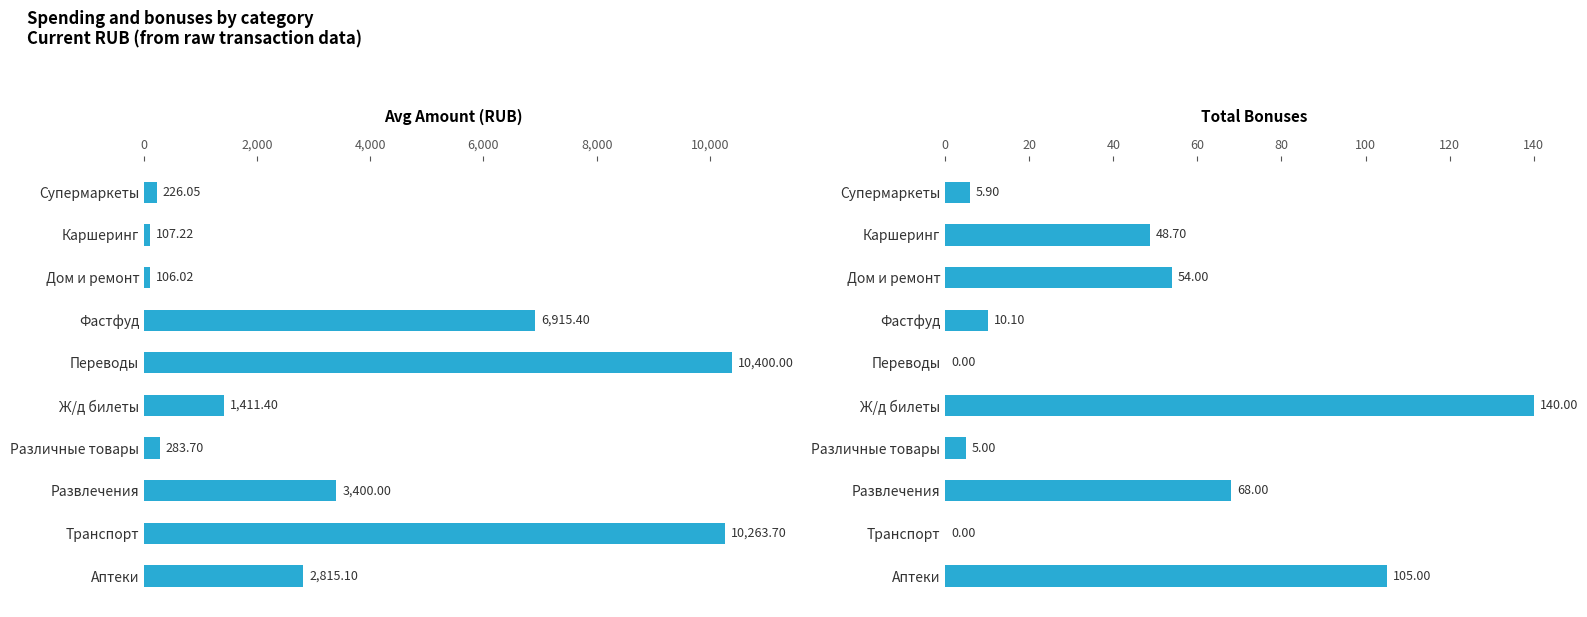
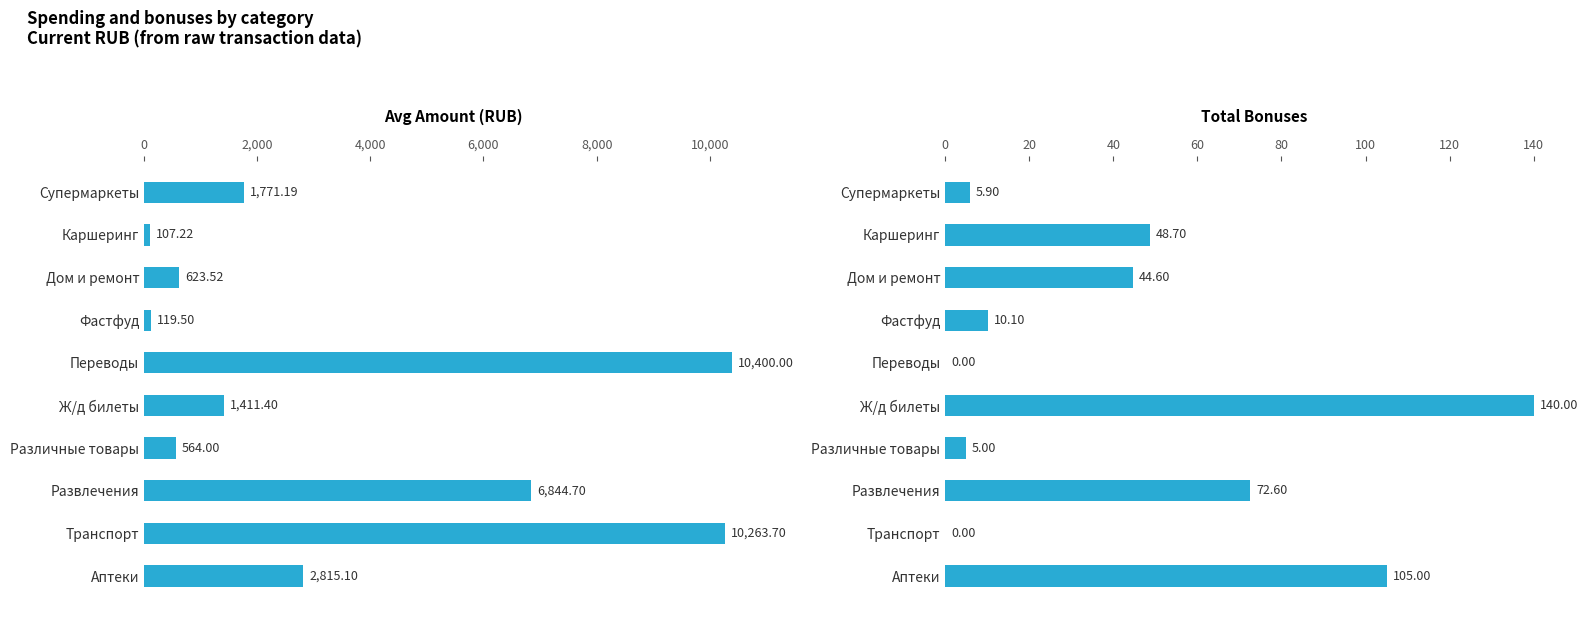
  {
    "Avg Amount (RUB)": {
-     "Супермаркеты": "226.05",
+     "Супермаркеты": "1,771.19",
      "Каршеринг": "107.22",
-     "Дом и ремонт": "106.02",
-     "Фастфуд": "6,915.40",
+     "Дом и ремонт": "623.52",
+     "Фастфуд": "119.50",
      "Переводы": "10,400.00",
      "Ж/д билеты": "1,411.40",
-     "Различные товары": "283.70",
-     "Развлечения": "3,400.00",
+     "Различные товары": "564.00",
+     "Развлечения": "6,844.70",
      "Транспорт": "10,263.70",
      "Аптеки": "2,815.10"
    },
    "Total Bonuses": {
      "Супермаркеты": "5.90",
      "Каршеринг": "48.70",
-     "Дом и ремонт": "54.00",
+     "Дом и ремонт": "44.60",
      "Фастфуд": "10.10",
      "Переводы": "0.00",
      "Ж/д билеты": "140.00",
      "Различные товары": "5.00",
-     "Развлечения": "68.00",
+     "Развлечения": "72.60",
      "Транспорт": "0.00",
      "Аптеки": "105.00"
    }
  }
